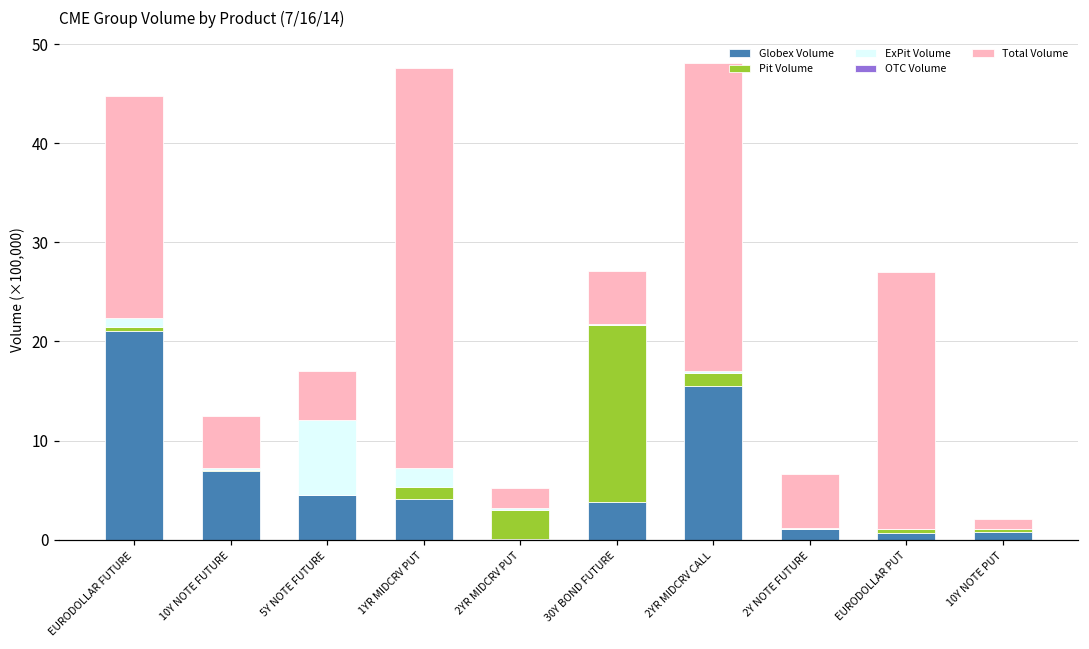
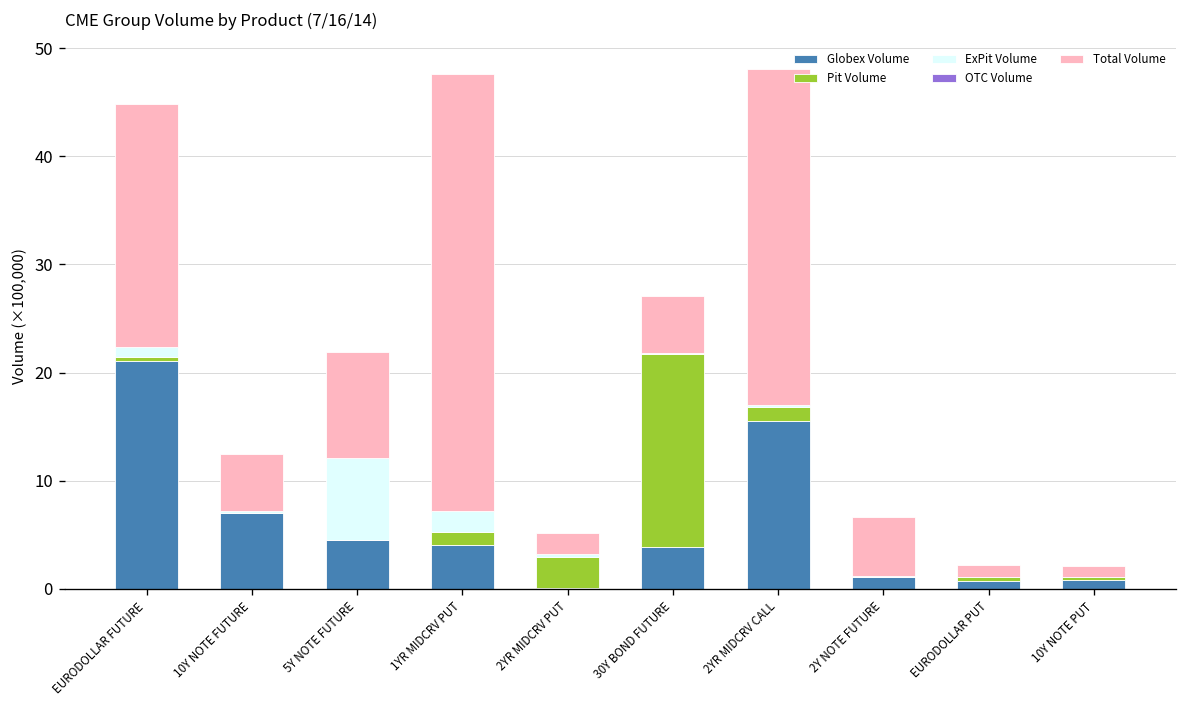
  {
    "Globex Volume": {
      "EURODOLLAR FUTURE": 21,
      "10Y NOTE FUTURE": 7,
      "5Y NOTE FUTURE": 4,
      "1YR MIDCRV PUT": 4,
      "30Y BOND FUTURE": 4,
      "2YR MIDCRV CALL": 16,
      "2Y NOTE FUTURE": 1,
      "EURODOLLAR PUT": 1,
      "10Y NOTE PUT": 1
    },
    "Pit Volume": {
      "EURODOLLAR FUTURE": 0,
      "1YR MIDCRV PUT": 1,
      "2YR MIDCRV PUT": 3,
      "30Y BOND FUTURE": 18,
      "2YR MIDCRV CALL": 1,
      "EURODOLLAR PUT": 0,
      "10Y NOTE PUT": 0
    },
    "OTC Volume": {
      "10Y NOTE FUTURE": 0,
      "2YR MIDCRV PUT": 0,
      "30Y BOND FUTURE": 0,
      "2YR MIDCRV CALL": 0,
      "2Y NOTE FUTURE": 0,
      "EURODOLLAR PUT": 0,
      "10Y NOTE PUT": 0
    },
    "Total Volume": {
      "EURODOLLAR FUTURE": 22,
      "10Y NOTE FUTURE": 5,
-     "5Y NOTE FUTURE": 5,
+     "5Y NOTE FUTURE": 10,
      "1YR MIDCRV PUT": 40,
      "2YR MIDCRV PUT": 2,
      "30Y BOND FUTURE": 5,
      "2YR MIDCRV CALL": 31,
      "2Y NOTE FUTURE": 5,
-     "EURODOLLAR PUT": 26,
+     "EURODOLLAR PUT": 1,
      "10Y NOTE PUT": 1
    }
  }
